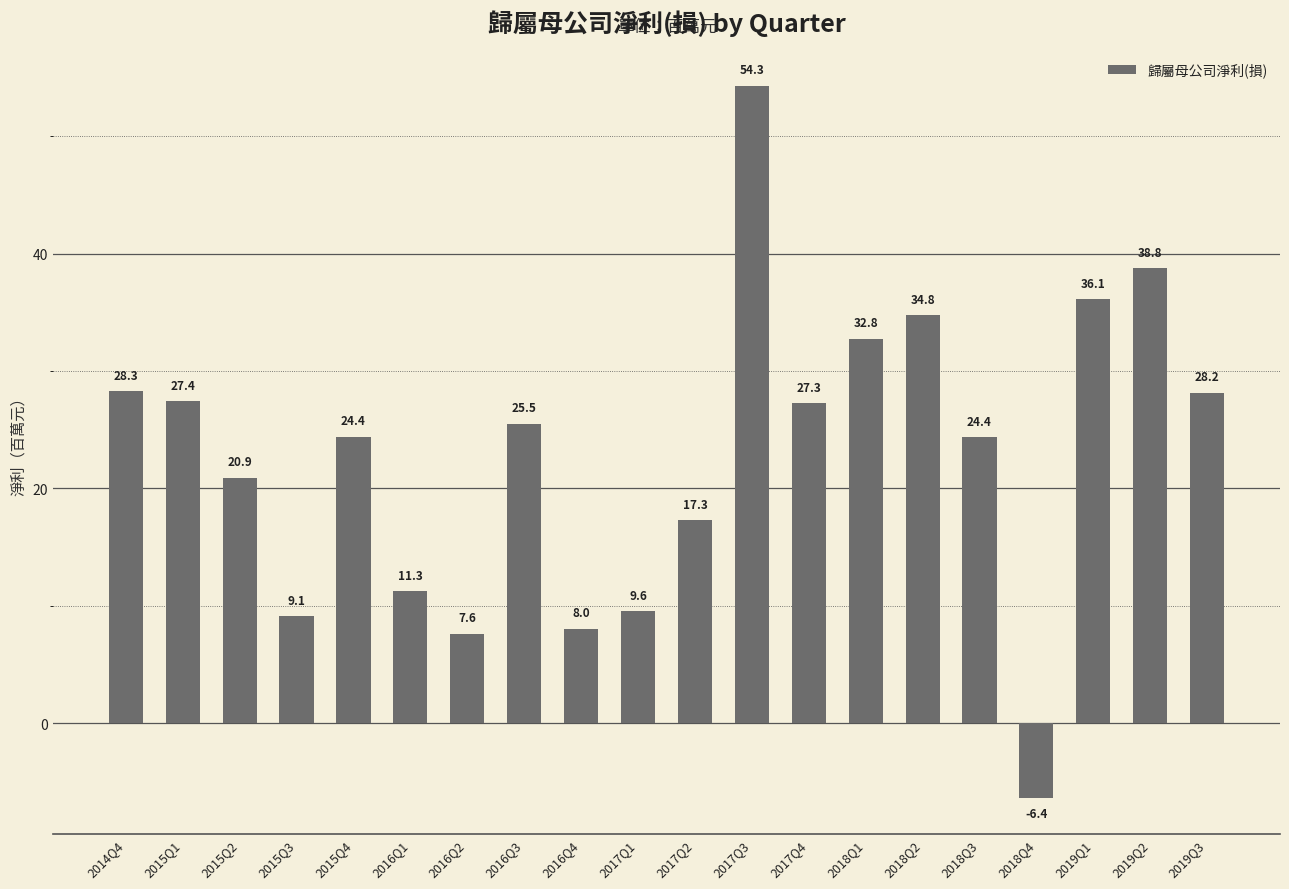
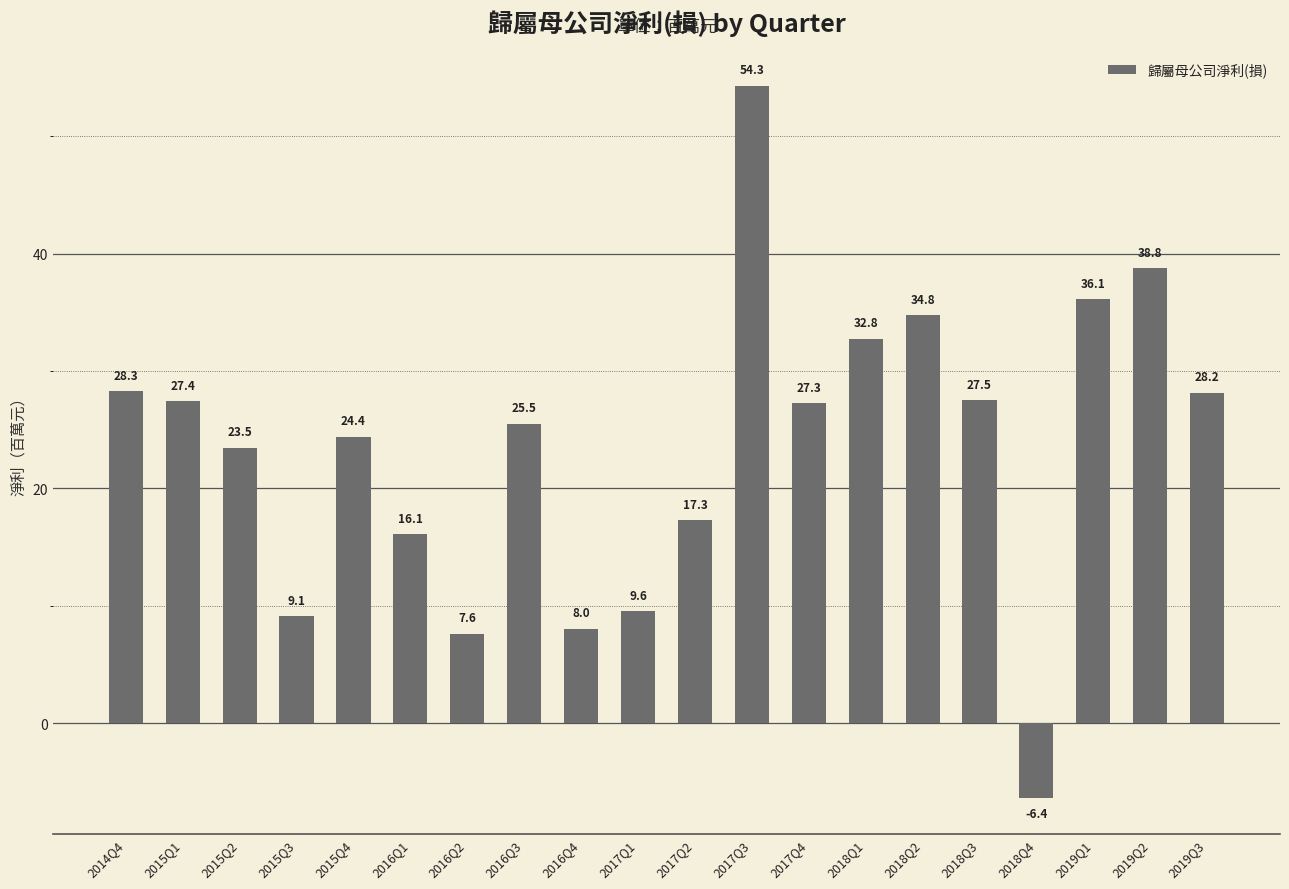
  {
    "2014Q4": 28.3,
    "2015Q1": 27.4,
-   "2015Q2": 20.9,
+   "2015Q2": 23.5,
    "2015Q3": 9.1,
    "2015Q4": 24.4,
-   "2016Q1": 11.3,
+   "2016Q1": 16.1,
    "2016Q2": 7.6,
    "2016Q3": 25.5,
    "2016Q4": 8.0,
    "2017Q1": 9.6,
    "2017Q2": 17.3,
    "2017Q3": 54.3,
    "2017Q4": 27.3,
    "2018Q1": 32.8,
    "2018Q2": 34.8,
-   "2018Q3": 24.4,
+   "2018Q3": 27.5,
    "2018Q4": -6.4,
    "2019Q1": 36.1,
    "2019Q2": 38.8,
    "2019Q3": 28.2
  }
